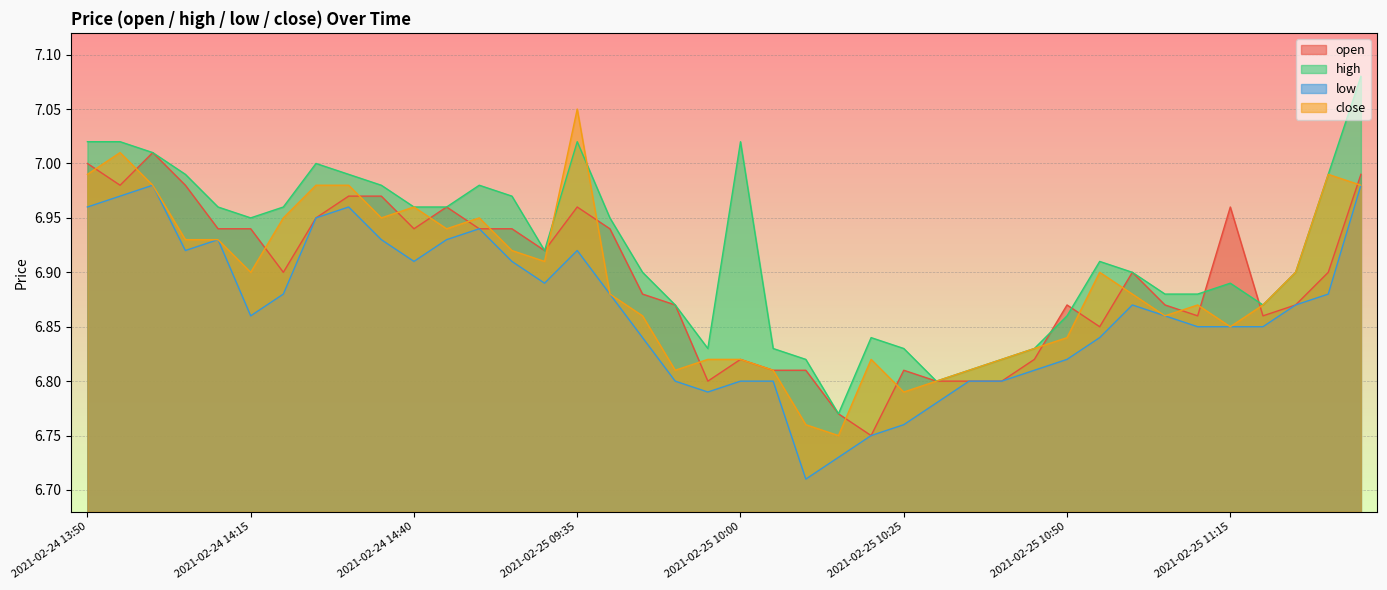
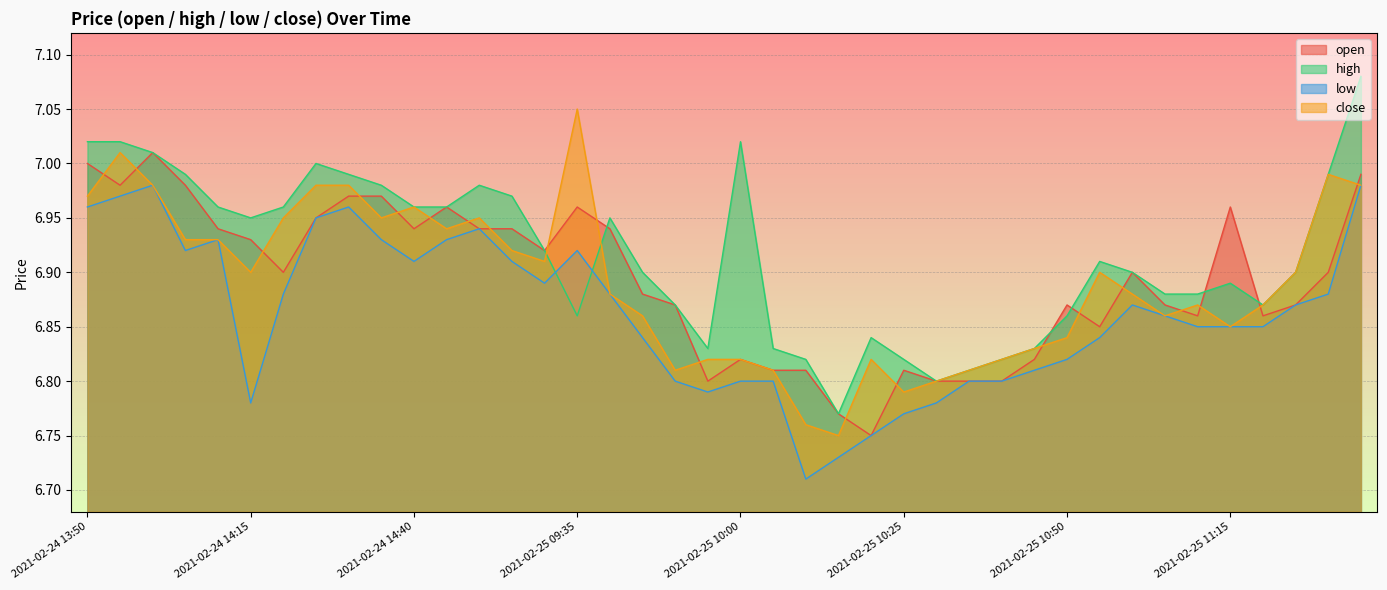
  {
    "open": {
      "2021-02-24 13:50": 7.00,
-     "2021-02-24 14:15": 6.94,
+     "2021-02-24 14:15": 6.93,
      "2021-02-24 14:40": 6.94,
      "2021-02-25 09:35": 6.96,
      "2021-02-25 10:25": 6.81,
      "2021-02-25 10:50": 6.87,
      "2021-02-25 11:15": 6.96
    },
    "high": {
      "2021-02-24 13:50": 7.02,
      "2021-02-24 14:15": 6.95,
-     "2021-02-25 09:35": 7.02,
+     "2021-02-25 09:35": 6.86,
      "2021-02-25 10:00": 7.02,
-     "2021-02-25 10:25": 6.83,
+     "2021-02-25 10:25": 6.82,
      "2021-02-25 10:50": 6.86,
      "2021-02-25 11:15": 6.89
    },
    "low": {
      "2021-02-24 13:50": 6.96,
-     "2021-02-24 14:15": 6.86,
+     "2021-02-24 14:15": 6.78,
      "2021-02-24 14:40": 6.91,
      "2021-02-25 09:35": 6.92,
      "2021-02-25 10:00": 6.80,
-     "2021-02-25 10:25": 6.76,
+     "2021-02-25 10:25": 6.77,
      "2021-02-25 10:50": 6.82
    },
    "close": {
-     "2021-02-24 13:50": 6.99,
+     "2021-02-24 13:50": 6.97,
      "2021-02-24 14:15": 6.90,
      "2021-02-25 09:35": 7.05,
      "2021-02-25 10:25": 6.79,
      "2021-02-25 10:50": 6.84
    }
  }
